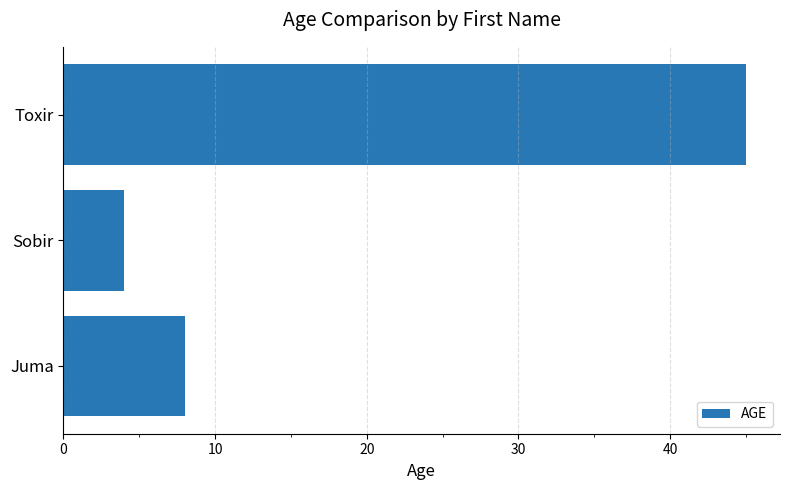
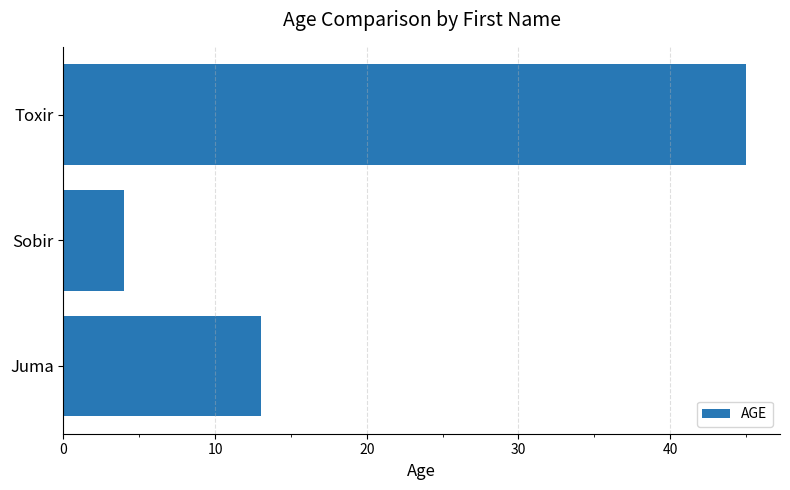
  {
    "Toxir": 45,
    "Sobir": 4,
-   "Juma": 8
+   "Juma": 13
  }
